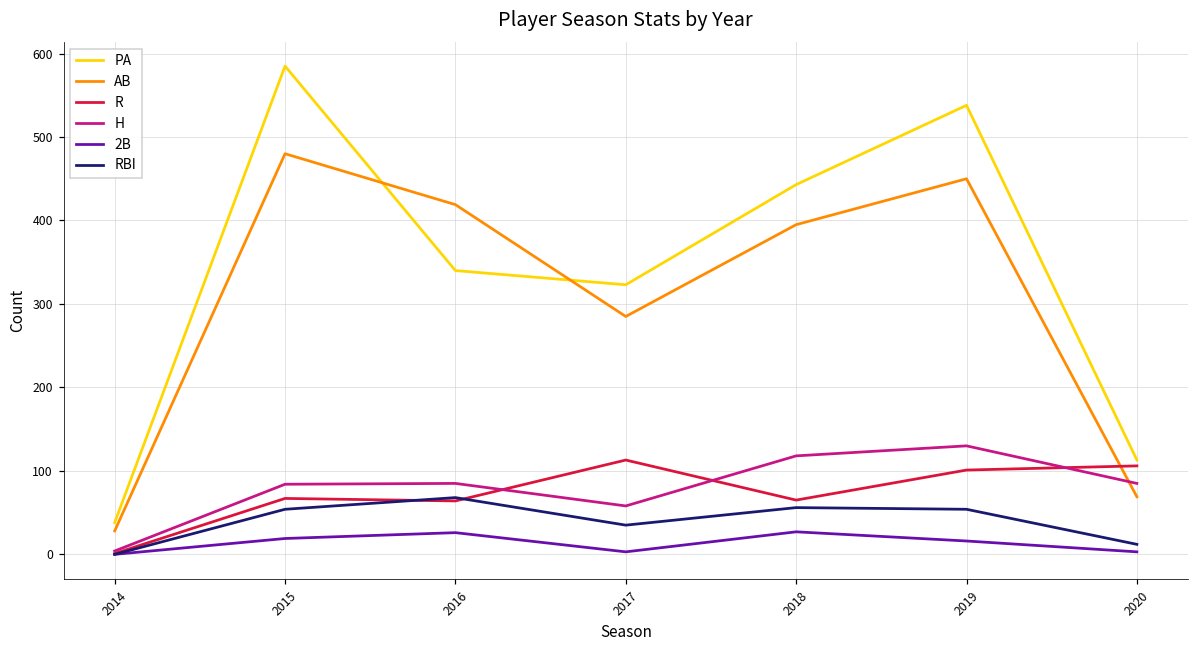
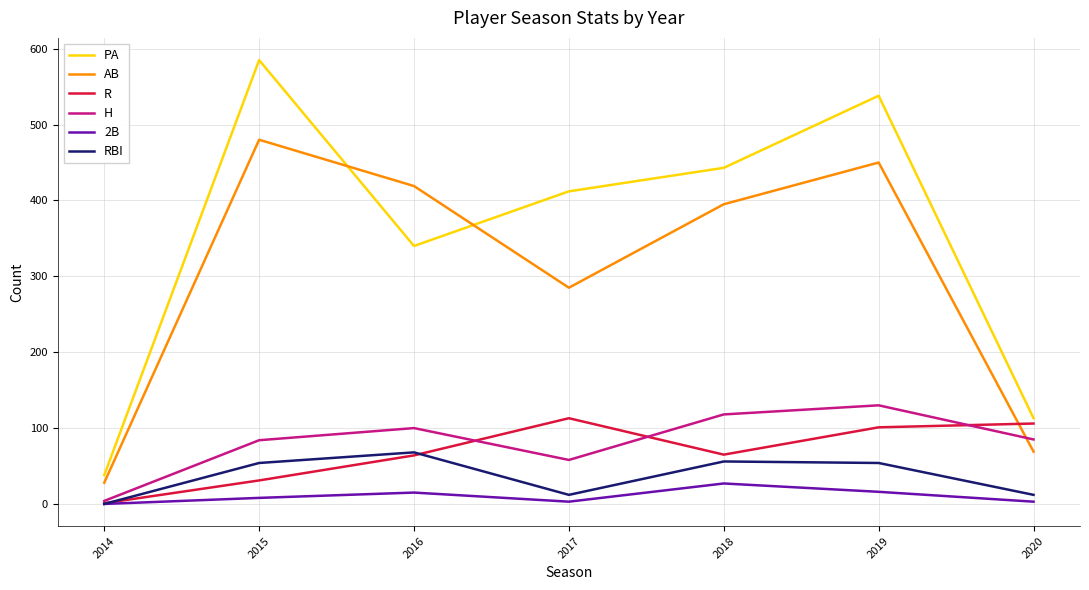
  {
    "PA": {
      "2014": 40,
      "2015": 590,
      "2016": 340,
-     "2017": 320,
+     "2017": 410,
      "2018": 440,
      "2019": 540,
      "2020": 110
    },
    "AB": {
      "2014": 30,
      "2015": 480,
      "2016": 420,
      "2017": 290,
      "2018": 400,
      "2019": 450,
      "2020": 70
    },
    "R": {
-     "2015": 70,
+     "2015": 30,
      "2016": 60,
      "2017": 110,
      "2018": 70,
      "2019": 100,
      "2020": 110
    },
    "H": {
      "2015": 80,
-     "2016": 90,
+     "2016": 100,
      "2017": 60,
      "2018": 120,
      "2019": 130,
      "2020": 90
    },
    "2B": {
-     "2015": 20,
-     "2016": 30,
+     "2015": 10,
+     "2016": 20,
      "2017": 0,
      "2018": 30,
      "2019": 20,
      "2020": 0
    },
    "RBI": {
      "2015": 50,
      "2016": 70,
-     "2017": 40,
+     "2017": 10,
      "2018": 60,
      "2019": 50,
      "2020": 10
    }
  }
